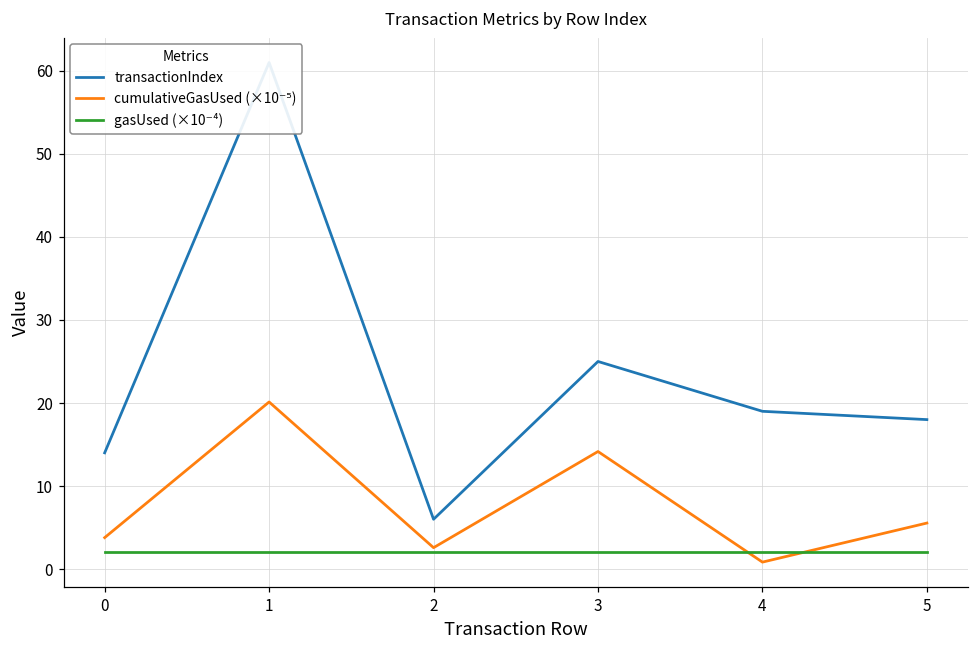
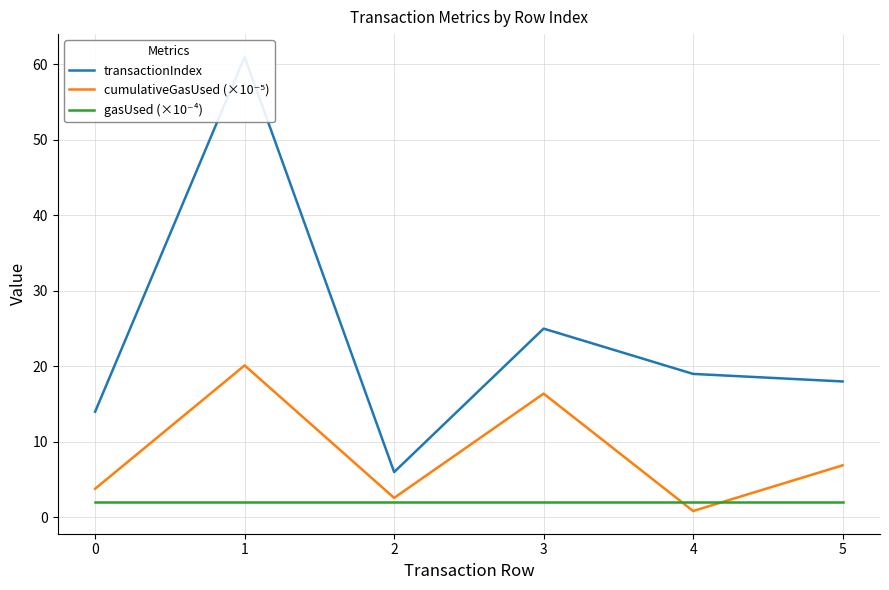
  {
    "transactionIndex": {
      "0": 14,
      "2": 6,
      "3": 25,
      "4": 19,
      "5": 18
    },
    "cumulativeGasUsed (×10⁻⁵)": {
      "0": 4,
      "1": 20,
      "2": 3,
-     "3": 14,
+     "3": 16,
      "4": 1,
-     "5": 6
+     "5": 7
    },
    "gasUsed (×10⁻⁴)": {
      "0": 2,
      "1": 2,
      "2": 2,
      "3": 2,
      "4": 2,
      "5": 2
    }
  }
